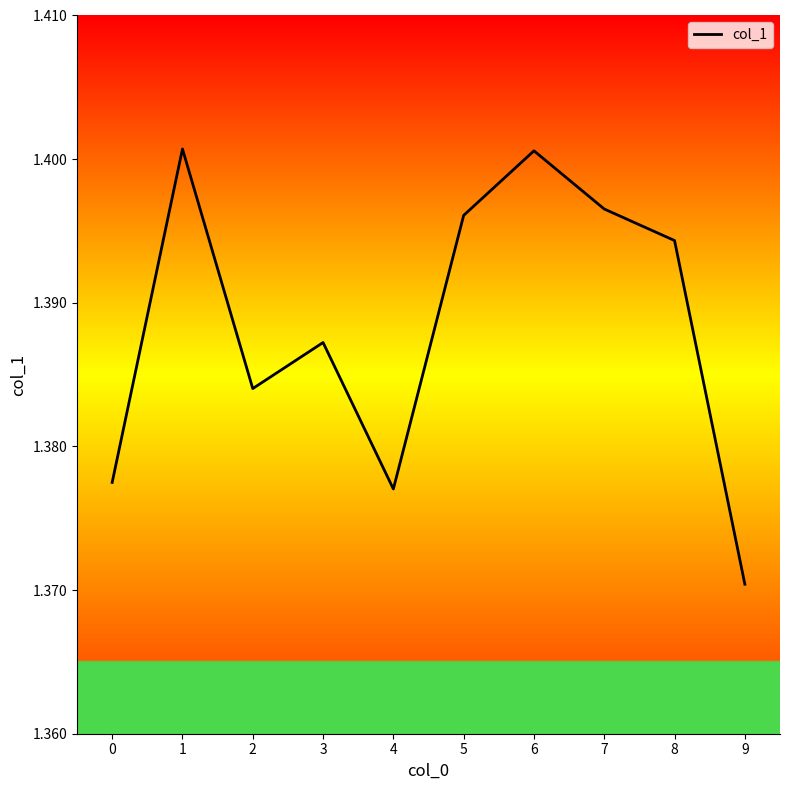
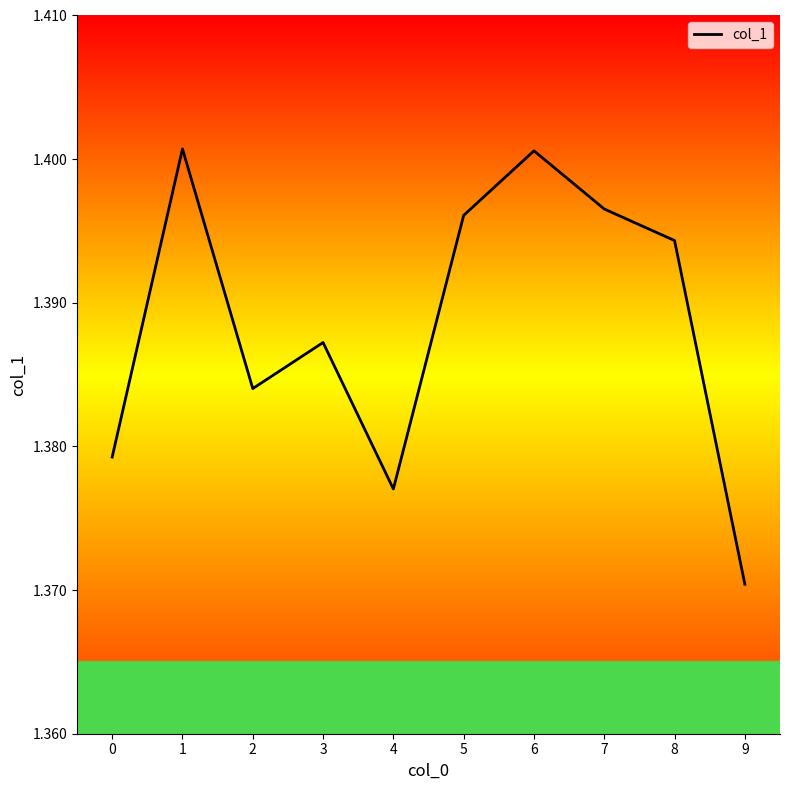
  {
-   "0": 1.3775,
+   "0": 1.3793,
    "1": 1.4007,
    "2": 1.3840,
    "3": 1.3872,
    "4": 1.3770,
    "5": 1.3961,
    "6": 1.4006,
    "7": 1.3965,
    "8": 1.3943,
    "9": 1.3704
  }
